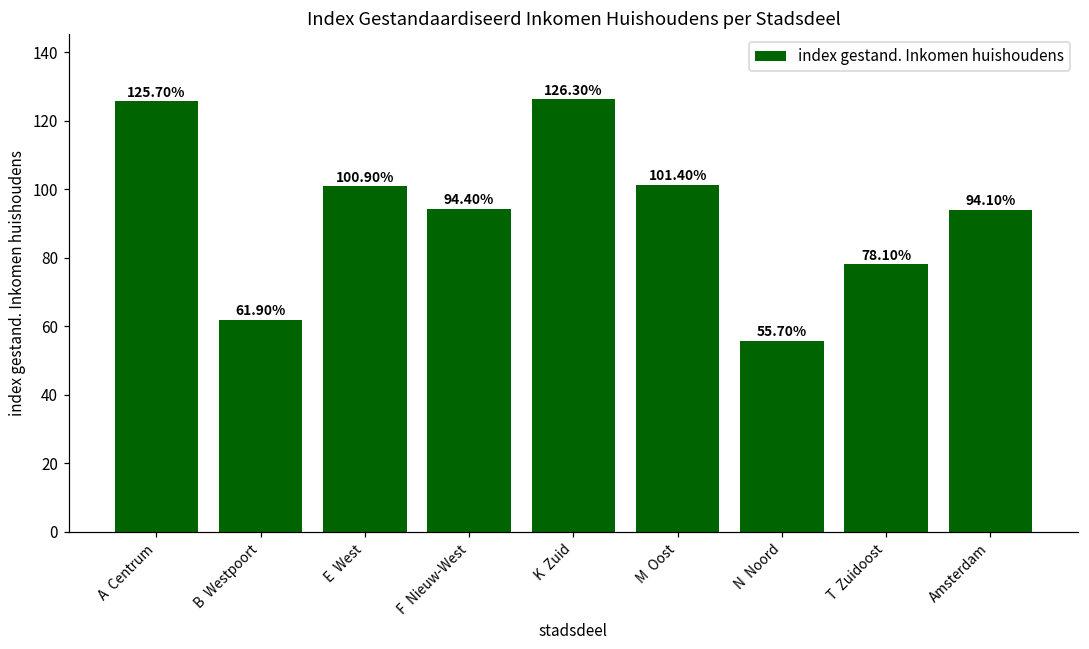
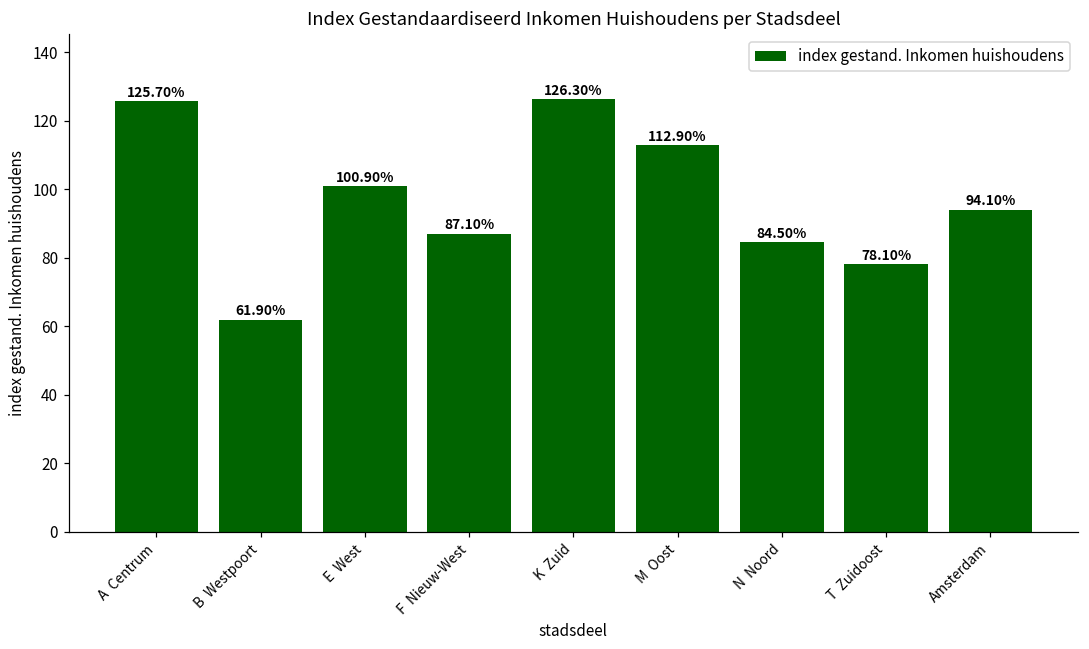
  {
    "A Centrum": "125.70%",
    "B Westpoort": "61.90%",
    "E West": "100.90%",
-   "F Nieuw-West": "94.40%",
+   "F Nieuw-West": "87.10%",
    "K Zuid": "126.30%",
-   "M Oost": "101.40%",
-   "N Noord": "55.70%",
+   "M Oost": "112.90%",
+   "N Noord": "84.50%",
    "T Zuidoost": "78.10%",
    "Amsterdam": "94.10%"
  }
